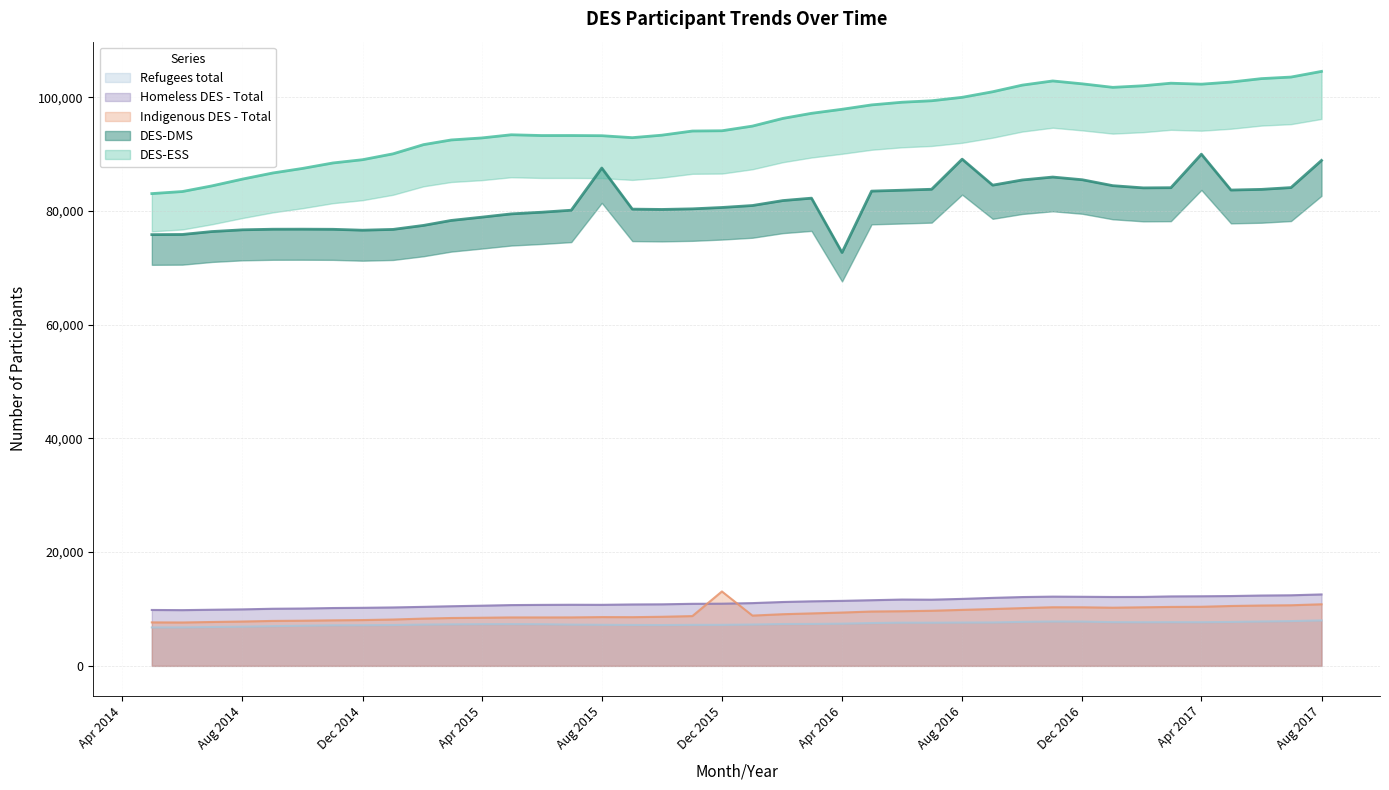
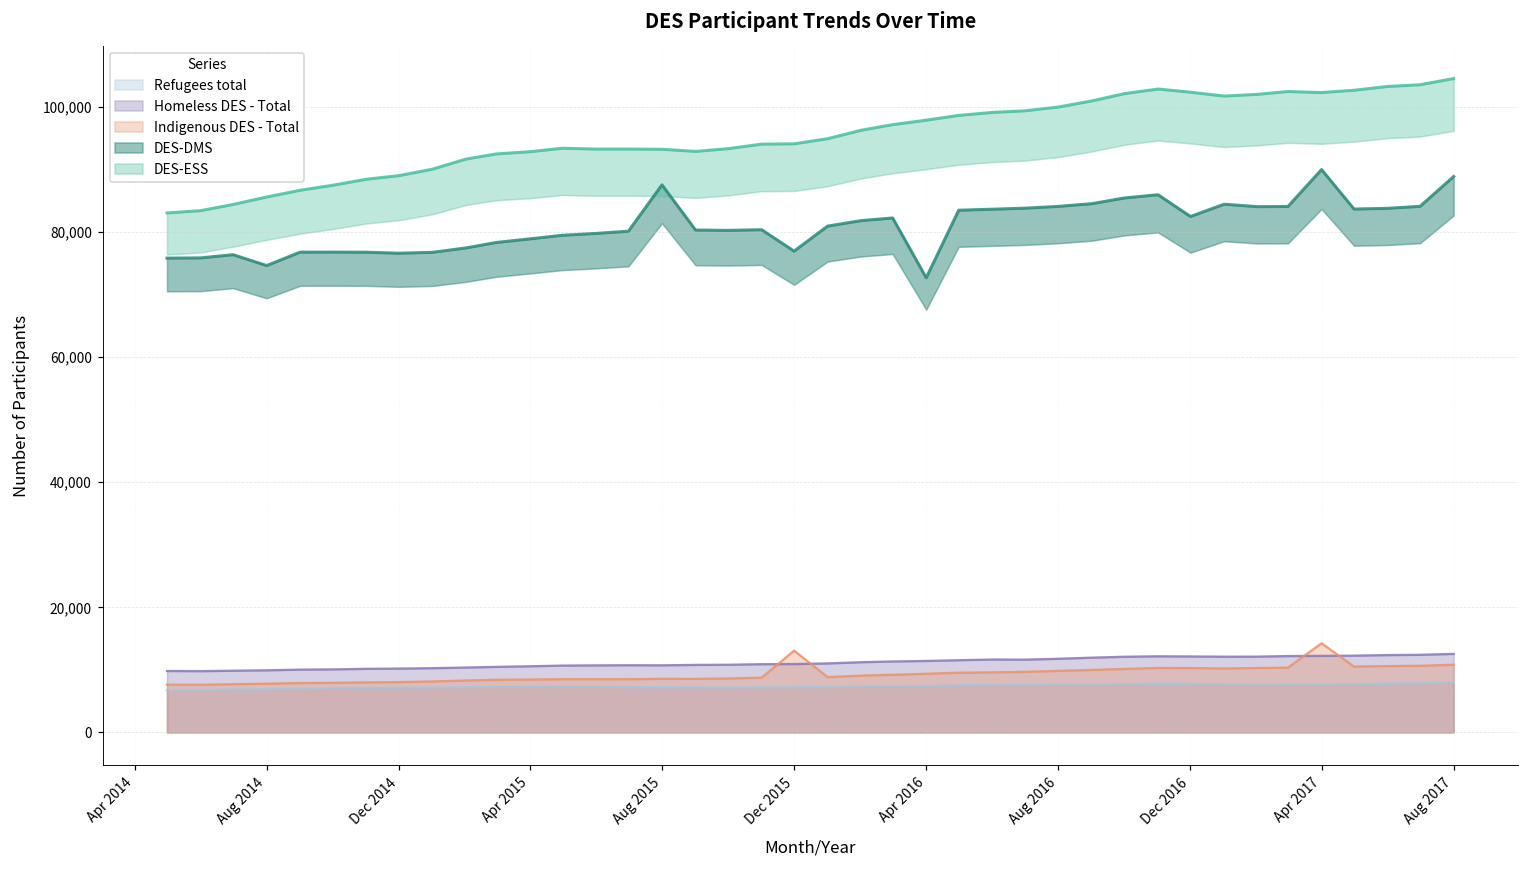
  {
    "Indigenous DES - Total": {
      "Aug 2014": "8,000",
      "Dec 2014": "8,000",
      "Apr 2015": "8,000",
      "Aug 2015": "9,000",
      "Dec 2015": "13,000",
      "Apr 2016": "9,000",
      "Aug 2016": "10,000",
      "Dec 2016": "10,000",
-     "Apr 2017": "10,000",
+     "Apr 2017": "14,000",
      "Aug 2017": "11,000"
    },
    "DES-DMS": {
-     "Aug 2014": "77,000",
+     "Aug 2014": "75,000",
      "Dec 2014": "77,000",
      "Apr 2015": "79,000",
      "Aug 2015": "88,000",
-     "Dec 2015": "81,000",
+     "Dec 2015": "77,000",
      "Apr 2016": "73,000",
-     "Aug 2016": "89,000",
-     "Dec 2016": "85,000",
+     "Aug 2016": "84,000",
+     "Dec 2016": "82,000",
      "Apr 2017": "90,000",
      "Aug 2017": "89,000"
    }
  }
